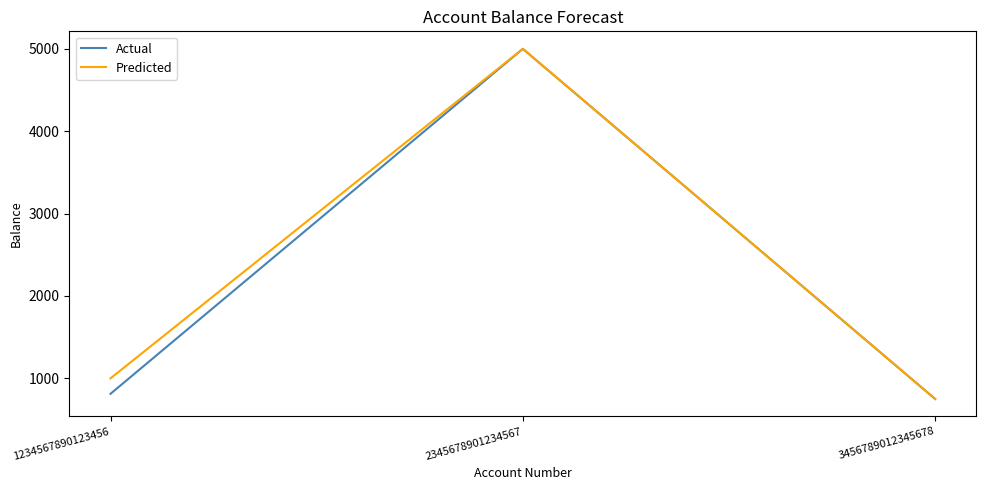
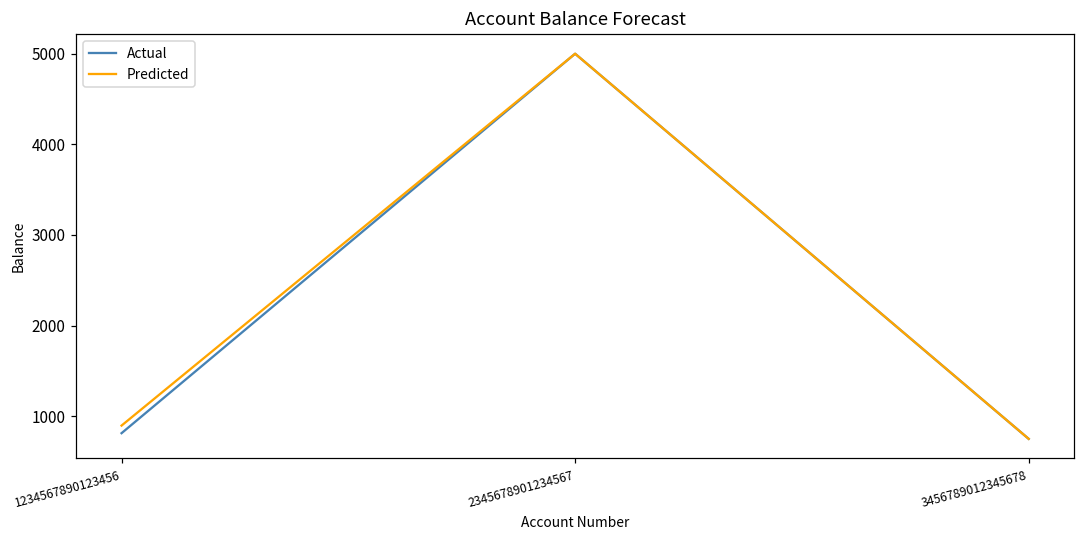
  {
    "Actual": {
      "1234567890123456": 800
    },
    "Predicted": {
-     "1234567890123456": 1000
+     "1234567890123456": 900
    }
  }
